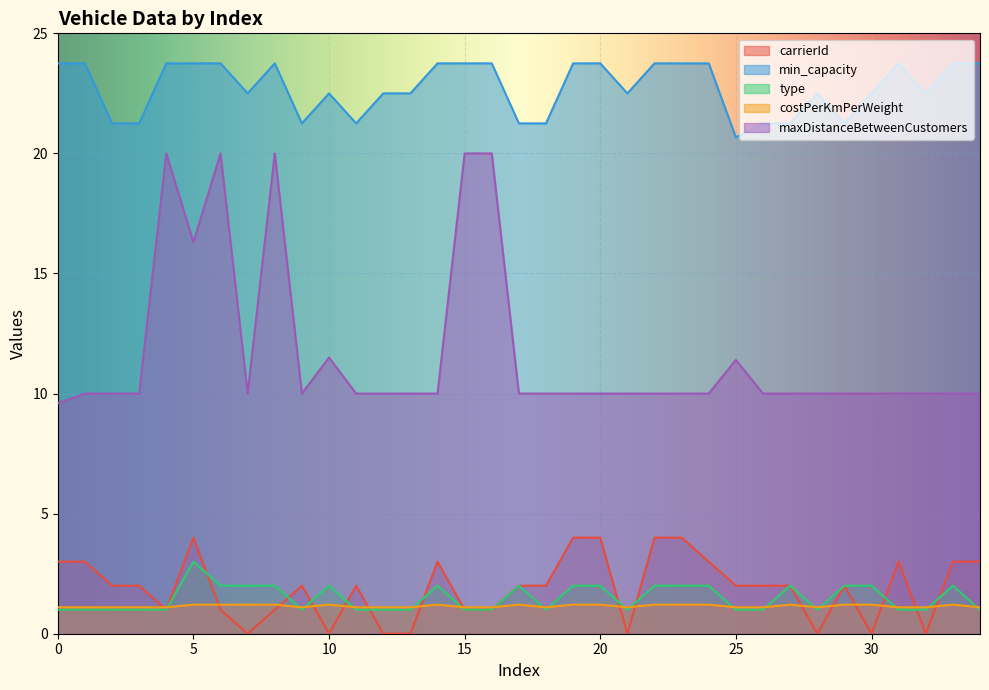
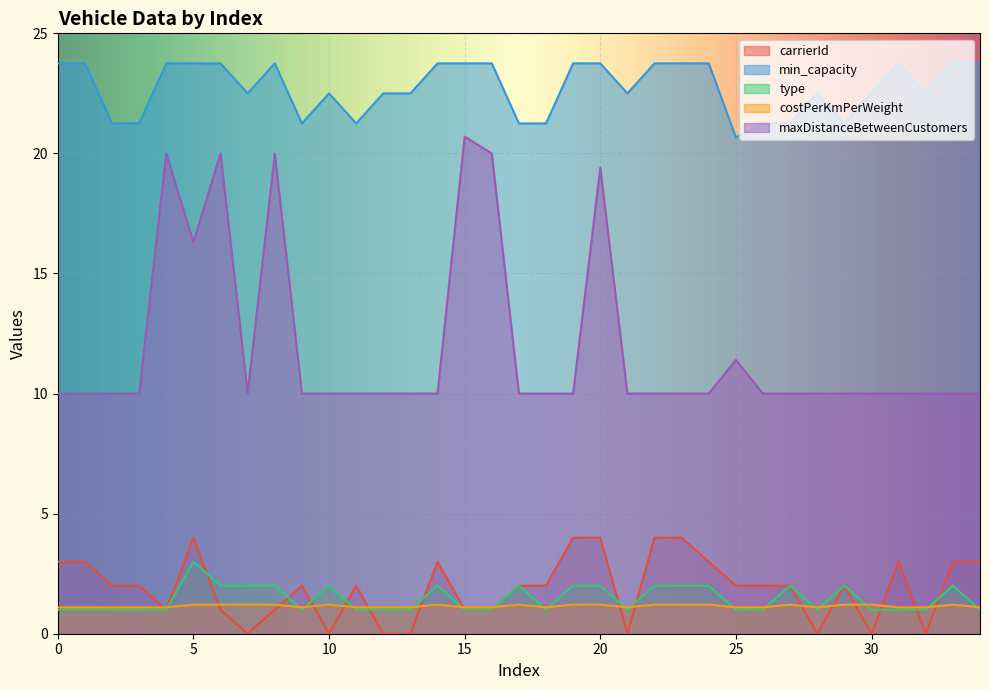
  {
    "carrierId": {
      "0": 3.0,
      "5": 4.0,
      "10": 0.0,
      "20": 4.0,
      "25": 2.0,
      "30": 0.0
    },
    "min_capacity": {
      "0": 23.8,
      "5": 23.8,
      "10": 22.5,
      "15": 23.8,
      "20": 23.8,
      "25": 20.7
    },
    "type": {
      "5": 3,
      "10": 2,
      "20": 2,
-     "30": 2
+     "30": 1
    },
    "costPerKmPerWeight": {
      "5": 1.2,
      "10": 1.2,
      "20": 1.2,
      "30": 1.2
    },
    "maxDistanceBetweenCustomers": {
-     "0": 9.6,
+     "0": 10.0,
      "5": 16.3,
-     "10": 11.5,
-     "15": 20.0,
-     "20": 10.0,
+     "10": 10.0,
+     "15": 20.7,
+     "20": 19.4,
      "25": 11.4,
      "30": 10.0
    }
  }
